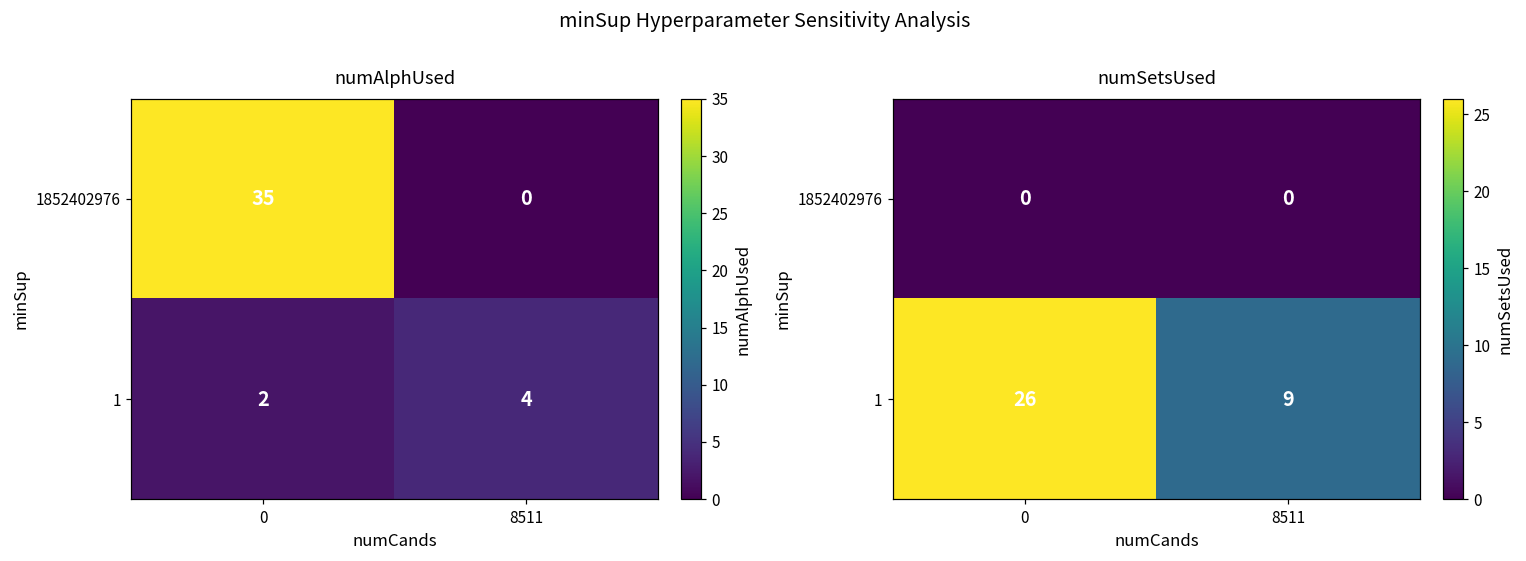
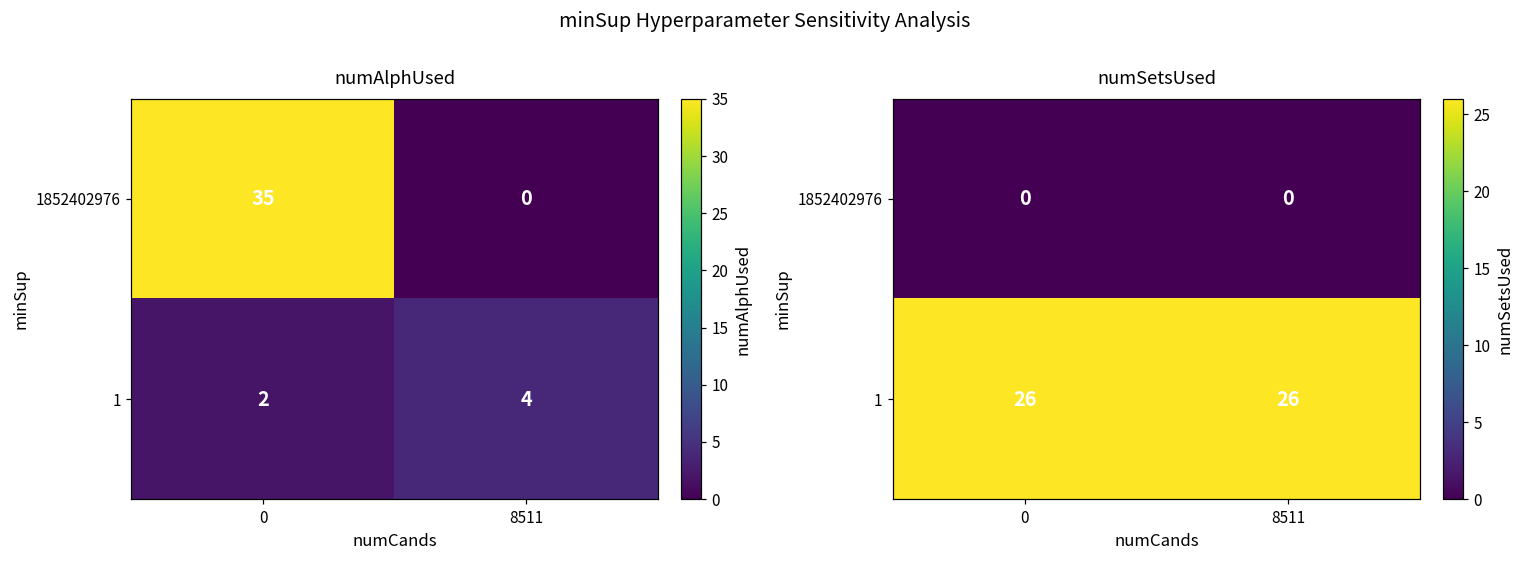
  {
    "numAlphUsed": {
      "1852402976": {
        "0": 35,
        "8511": 0
      },
      "1": {
        "0": 2,
        "8511": 4
      }
    },
    "numSetsUsed": {
      "1852402976": {
        "0": 0,
        "8511": 0
      },
      "1": {
        "0": 26,
-       "8511": 9
+       "8511": 26
      }
    }
  }
